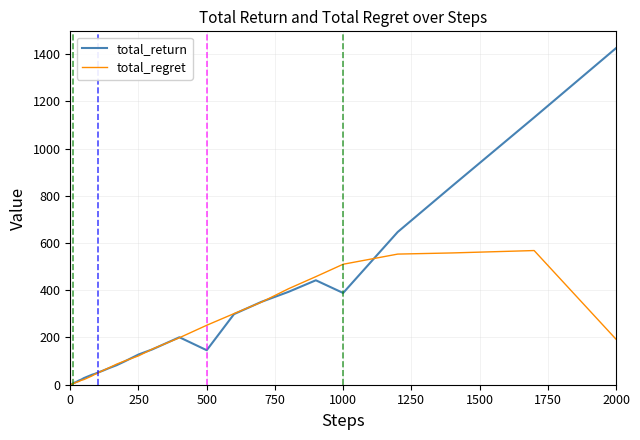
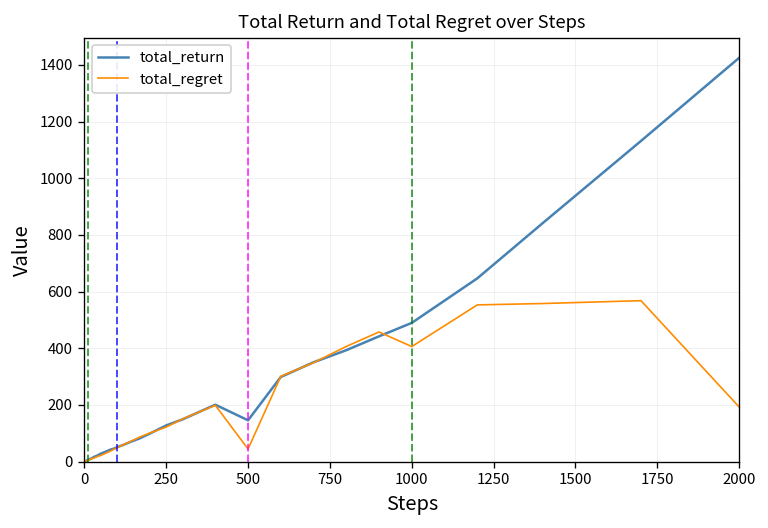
  {
    "total_return": {
      "500": 150,
-     "1000": 390,
+     "1000": 490,
      "2000": 1430
    },
    "total_regret": {
-     "500": 250,
-     "1000": 510,
+     "500": 40,
+     "1000": 410,
      "2000": 190
    }
  }
